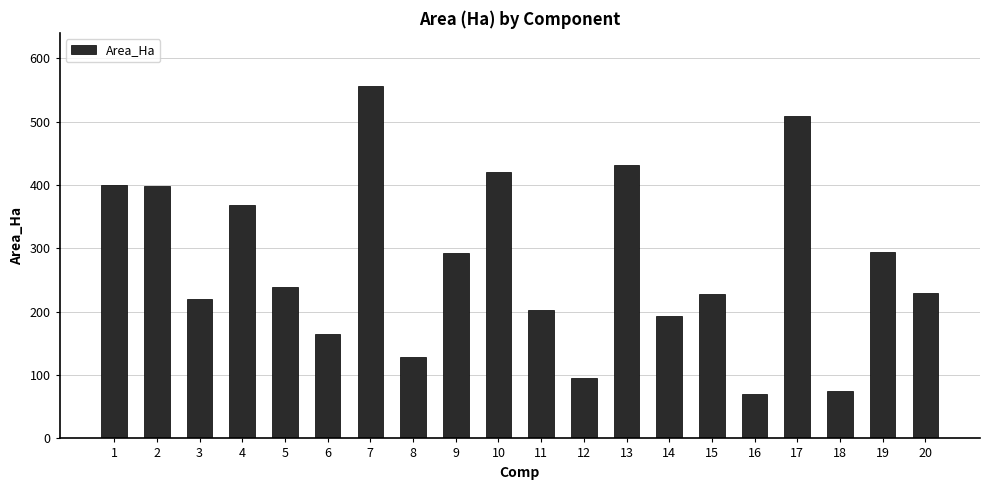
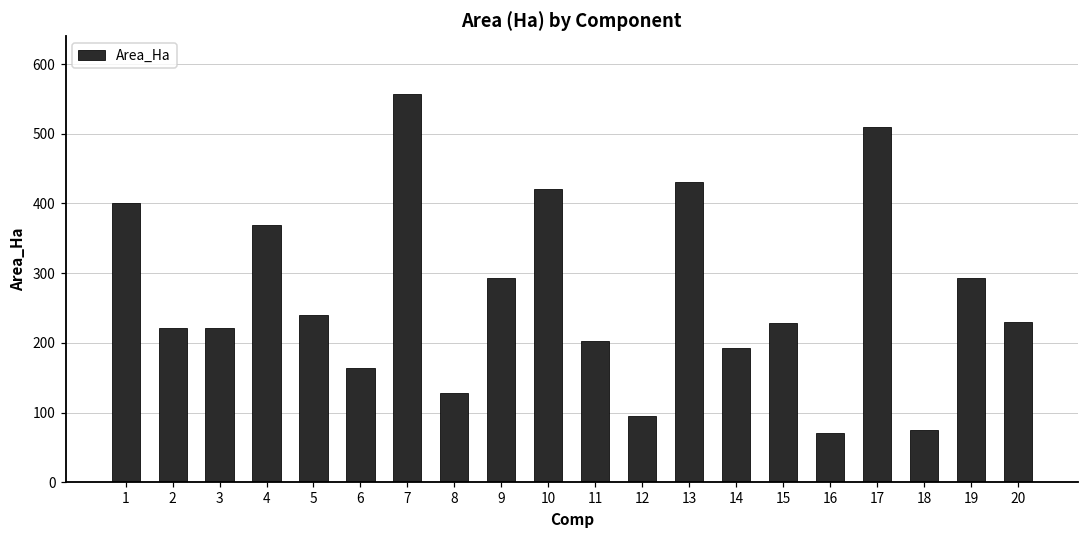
  {
    "1": 400,
-   "2": 400,
+   "2": 220,
    "3": 220,
    "4": 370,
    "5": 240,
    "6": 160,
    "7": 560,
    "8": 130,
    "9": 290,
    "10": 420,
    "11": 200,
    "12": 90,
    "13": 430,
    "14": 190,
    "15": 230,
    "16": 70,
    "17": 510,
    "18": 70,
    "19": 290,
    "20": 230
  }
